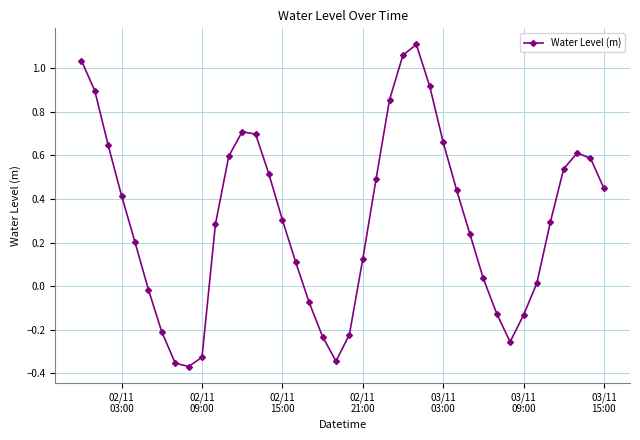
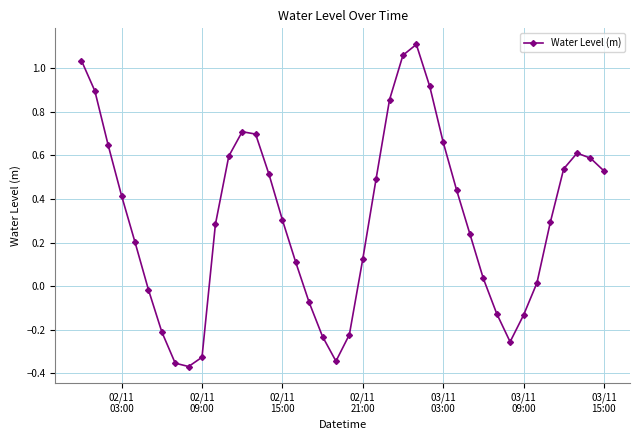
  {
    "02/11 03:00": 0.41,
    "02/11 09:00": -0.33,
    "02/11 15:00": 0.30,
    "02/11 21:00": 0.12,
    "03/11 03:00": 0.66,
    "03/11 09:00": -0.13,
-   "03/11 15:00": 0.45
+   "03/11 15:00": 0.53
  }
